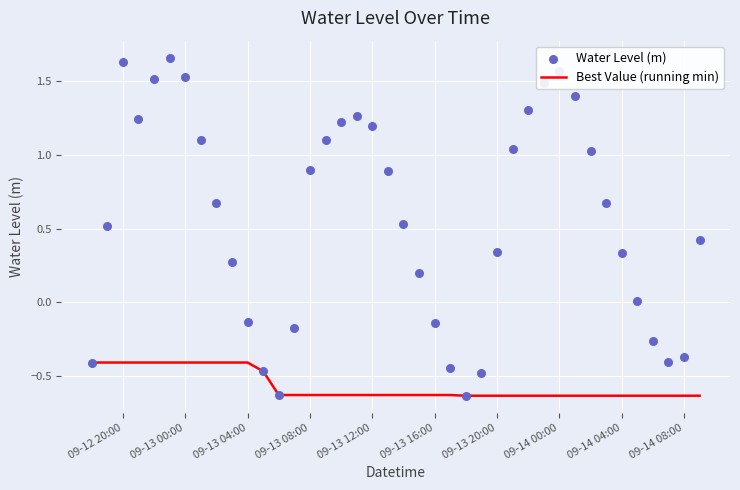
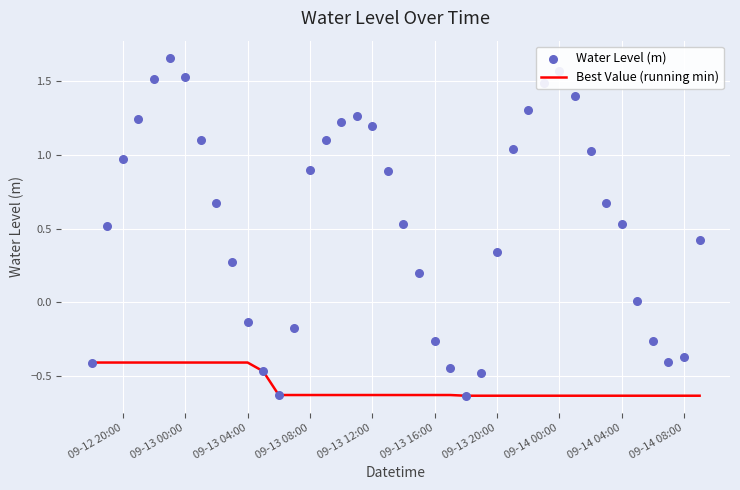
  {
    "Water Level (m)": {
-     "09-12 20:00": 1.63,
-     "09-13 16:00": -0.14,
-     "09-14 04:00": 0.34
+     "09-12 20:00": 0.98,
+     "09-13 16:00": -0.26,
+     "09-14 04:00": 0.53
    },
    "Best Value (running min)": {
      "09-12 20:00": -0.41,
      "09-13 00:00": -0.41,
      "09-13 04:00": -0.41,
      "09-13 08:00": -0.63,
      "09-13 12:00": -0.63,
      "09-13 16:00": -0.63,
      "09-13 20:00": -0.63,
      "09-14 00:00": -0.63,
      "09-14 04:00": -0.63,
      "09-14 08:00": -0.63
    }
  }
